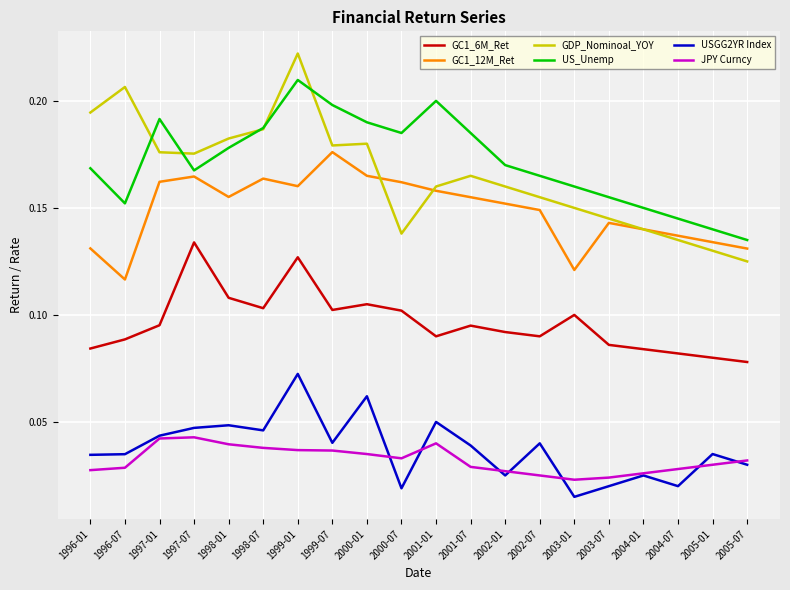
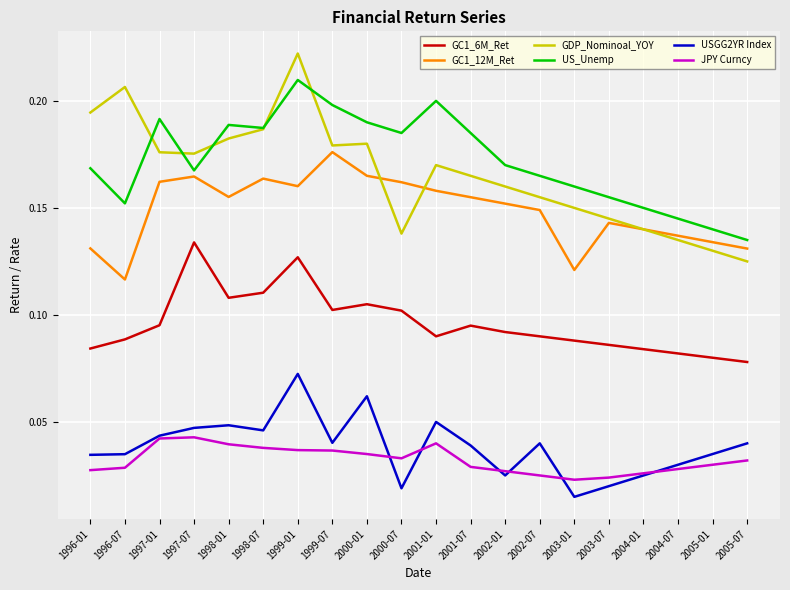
  {
    "GC1_6M_Ret": {
      "1996-01": 0.084,
      "1996-07": 0.089,
      "1997-01": 0.095,
      "1997-07": 0.134,
      "1998-01": 0.108,
-     "1998-07": 0.103,
+     "1998-07": 0.110,
      "1999-01": 0.127,
      "1999-07": 0.102,
      "2000-01": 0.105,
      "2000-07": 0.102,
      "2001-01": 0.090,
      "2001-07": 0.095,
      "2002-01": 0.092,
      "2002-07": 0.090,
-     "2003-01": 0.100,
+     "2003-01": 0.088,
      "2003-07": 0.086,
      "2004-01": 0.084,
      "2004-07": 0.082,
      "2005-01": 0.080,
      "2005-07": 0.078
    },
    "GC1_12M_Ret": {
      "1996-01": 0.131,
      "1996-07": 0.117,
      "1997-01": 0.162,
      "1997-07": 0.165,
      "1998-01": 0.155,
      "1998-07": 0.164,
      "1999-01": 0.160,
      "1999-07": 0.176,
      "2000-01": 0.165,
      "2000-07": 0.162,
      "2001-01": 0.158,
      "2001-07": 0.155,
      "2002-01": 0.152,
      "2002-07": 0.149,
      "2003-01": 0.121,
      "2003-07": 0.143,
      "2004-07": 0.137,
      "2005-01": 0.134,
      "2005-07": 0.131
    },
    "GDP_Nominoal_YOY": {
      "1996-01": 0.195,
      "1996-07": 0.206,
      "1997-01": 0.176,
      "1997-07": 0.175,
      "1998-01": 0.182,
      "1999-01": 0.222,
      "1999-07": 0.18,
      "2000-01": 0.18,
      "2000-07": 0.138,
-     "2001-01": 0.16,
+     "2001-01": 0.17,
      "2001-07": 0.165,
      "2002-01": 0.16,
      "2002-07": 0.155,
      "2003-01": 0.15,
      "2003-07": 0.145,
      "2004-07": 0.135,
      "2005-01": 0.13,
      "2005-07": 0.125
    },
    "US_Unemp": {
      "1996-01": 0.169,
      "1996-07": 0.152,
      "1997-01": 0.192,
      "1997-07": 0.168,
-     "1998-01": 0.178,
+     "1998-01": 0.189,
      "1999-01": 0.210,
      "1999-07": 0.198,
      "2000-01": 0.190,
      "2000-07": 0.185,
      "2001-01": 0.200,
      "2001-07": 0.185,
      "2002-01": 0.170,
      "2002-07": 0.165,
      "2003-01": 0.160,
      "2003-07": 0.155,
      "2004-01": 0.150,
      "2004-07": 0.145,
      "2005-01": 0.140,
      "2005-07": 0.135
    },
    "USGG2YR Index": {
      "1996-01": 0.035,
      "1996-07": 0.035,
      "1997-01": 0.044,
      "1997-07": 0.047,
      "1998-01": 0.048,
      "1998-07": 0.046,
      "1999-01": 0.072,
      "1999-07": 0.04,
      "2000-01": 0.062,
      "2000-07": 0.02,
      "2001-01": 0.05,
      "2001-07": 0.04,
      "2002-01": 0.025,
      "2002-07": 0.04,
      "2003-01": 0.015,
      "2003-07": 0.02,
-     "2004-07": 0.02,
+     "2004-07": 0.03,
      "2005-01": 0.035,
-     "2005-07": 0.03
+     "2005-07": 0.04
    },
    "JPY Curncy": {
      "1996-01": 0.027,
      "1996-07": 0.029,
      "1997-01": 0.042,
      "1997-07": 0.043,
      "1998-01": 0.040,
      "1998-07": 0.038,
      "1999-01": 0.037,
      "1999-07": 0.037,
      "2000-01": 0.035,
      "2000-07": 0.033,
      "2001-01": 0.040,
      "2001-07": 0.029,
      "2002-01": 0.027,
      "2002-07": 0.025,
      "2003-01": 0.023,
      "2003-07": 0.024,
      "2004-07": 0.028,
      "2005-01": 0.030,
      "2005-07": 0.032
    }
  }
